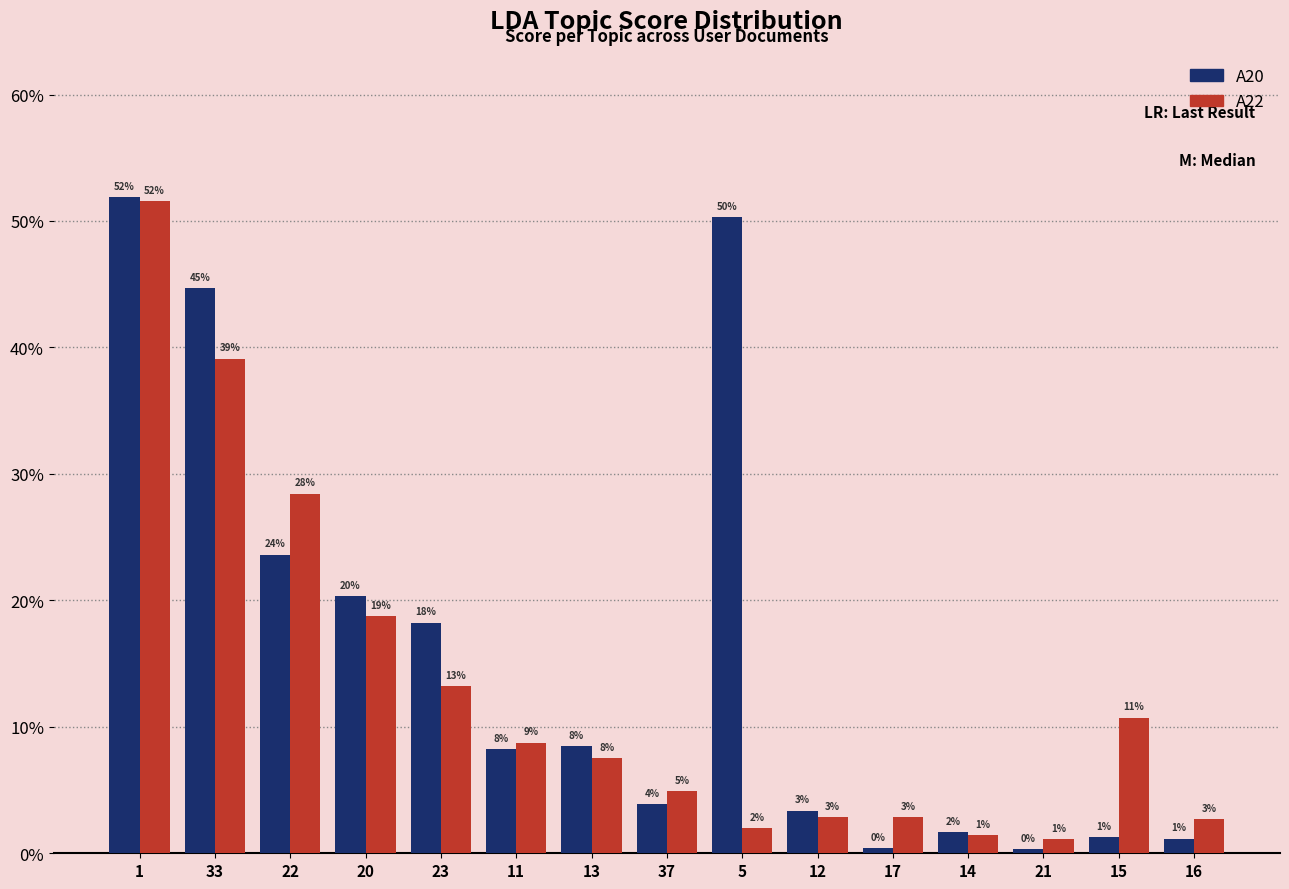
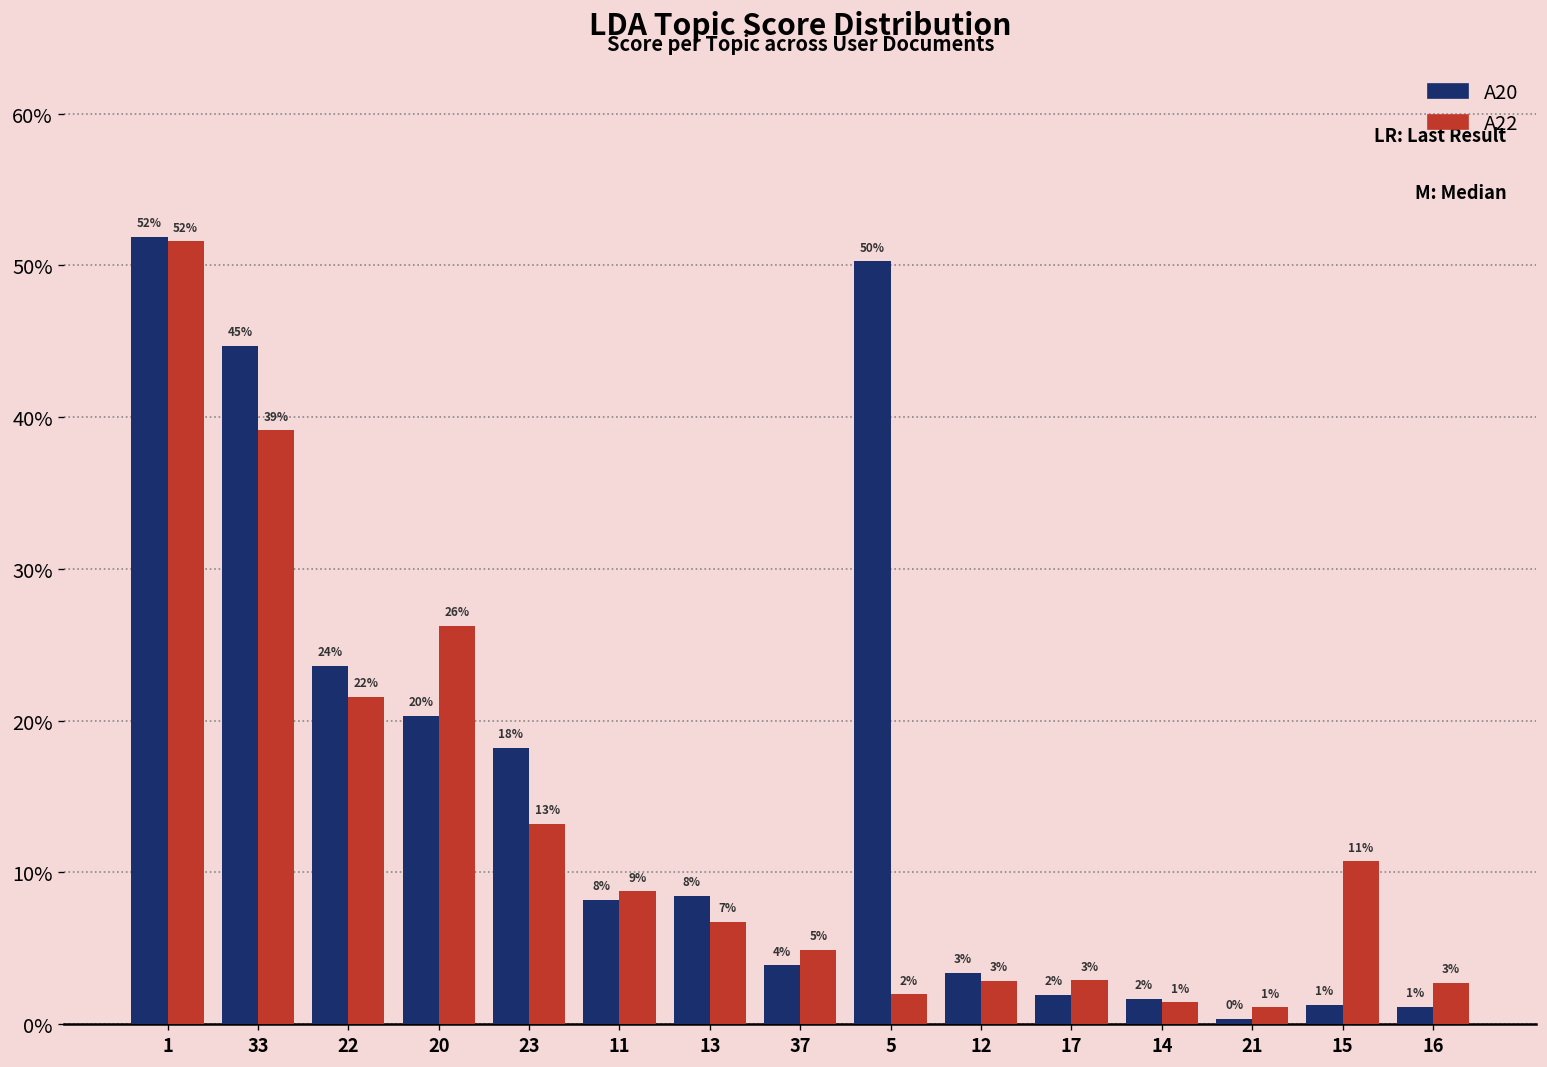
  {
    "A20": {
      "1": "52%",
      "33": "45%",
      "22": "24%",
      "20": "20%",
      "23": "18%",
      "11": "8%",
      "13": "8%",
      "37": "4%",
      "5": "50%",
      "12": "3%",
-     "17": "0%",
+     "17": "2%",
      "14": "2%",
      "21": "0%",
      "15": "1%",
      "16": "1%"
    },
    "A22": {
      "1": "52%",
      "33": "39%",
-     "22": "28%",
-     "20": "19%",
+     "22": "22%",
+     "20": "26%",
      "23": "13%",
      "11": "9%",
-     "13": "8%",
+     "13": "7%",
      "37": "5%",
      "5": "2%",
      "12": "3%",
      "17": "3%",
      "14": "1%",
      "21": "1%",
      "15": "11%",
      "16": "3%"
    }
  }
